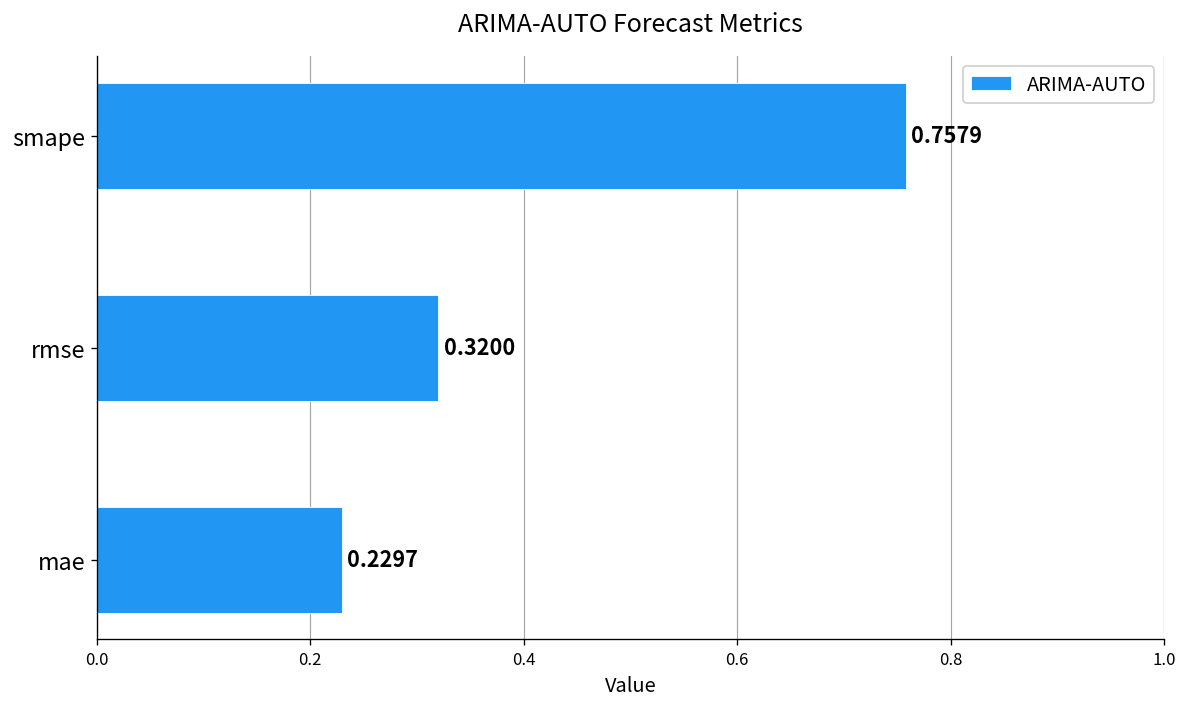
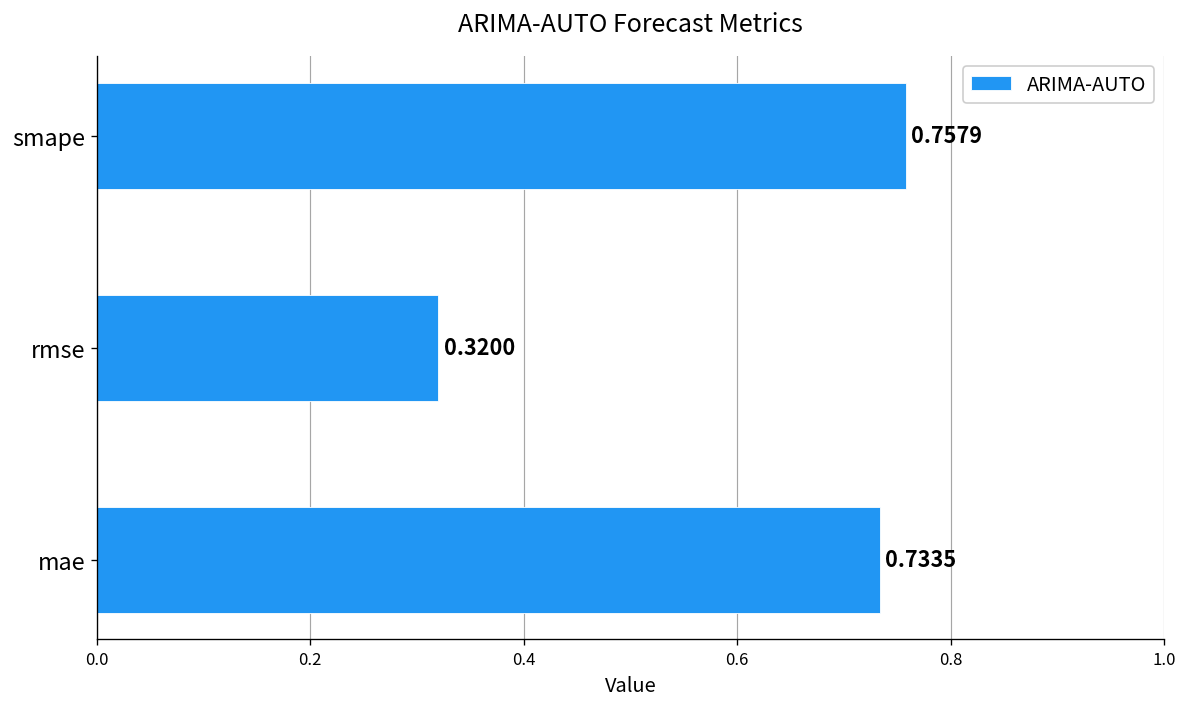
  {
    "smape": 0.7579,
    "rmse": 0.3200,
-   "mae": 0.2297
+   "mae": 0.7335
  }
